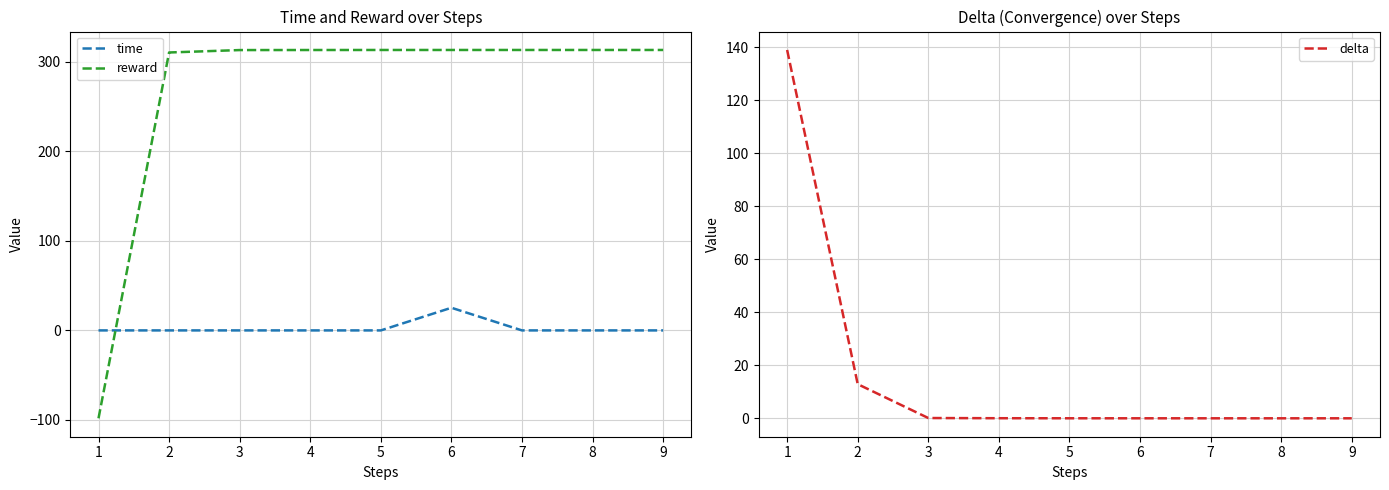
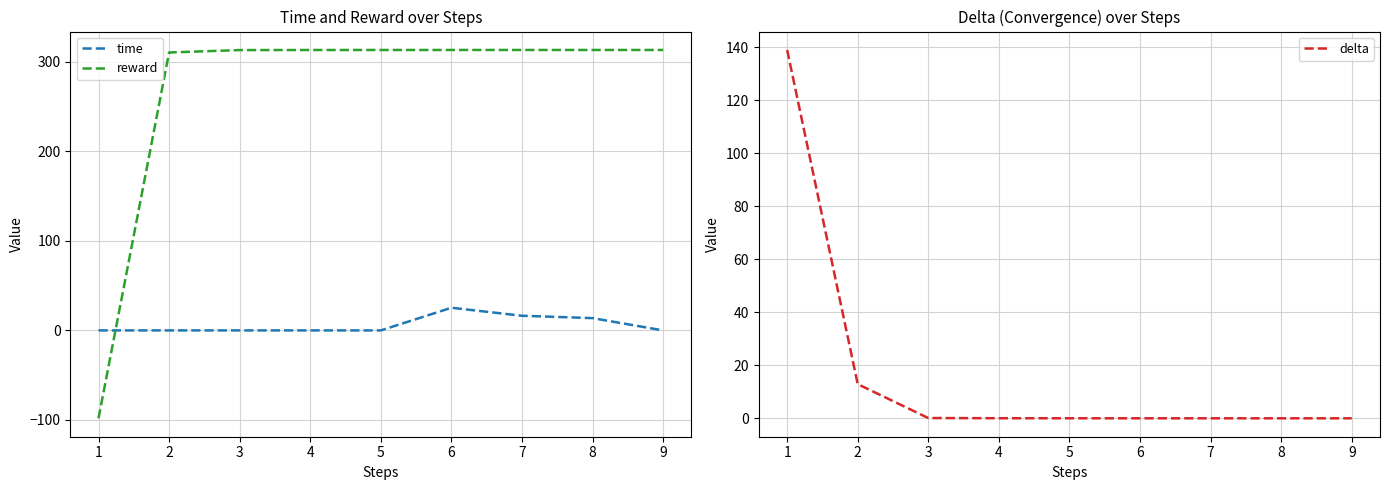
  {
    "Time and Reward over Steps": {
      "time": {
        "1": 0,
        "2": 0,
        "3": 0,
        "4": 0,
        "5": 0,
        "6": 30,
-       "7": 0,
-       "8": 0,
+       "7": 20,
+       "8": 10,
        "9": 0
      },
      "reward": {
        "1": -100,
        "2": 310,
        "3": 310,
        "4": 310,
        "5": 310,
        "6": 310,
        "7": 310,
        "8": 310,
        "9": 310
      }
    },
    "Delta (Convergence) over Steps": {
      "1": 139,
      "2": 13,
      "3": 0,
      "4": 0,
      "5": 0,
      "6": 0,
      "7": 0,
      "8": 0,
      "9": 0
    }
  }
